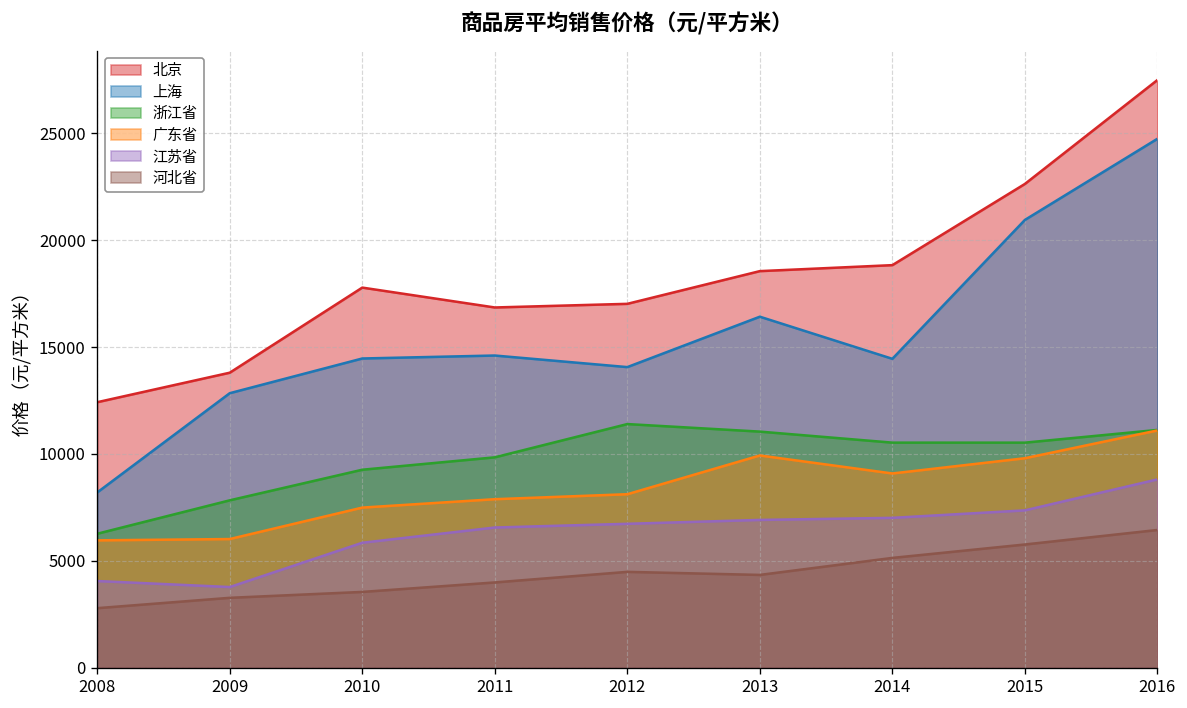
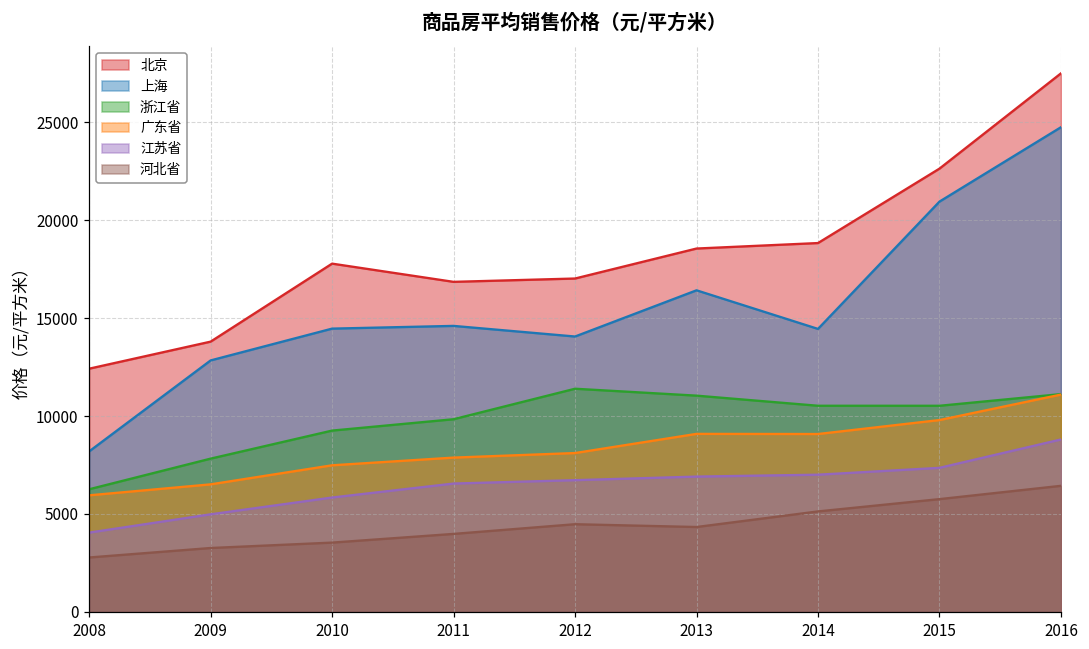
  {
    "北京": {
      "2008": 12400,
      "2009": 13800,
      "2010": 17800,
      "2011": 16900,
      "2012": 17000,
      "2013": 18600,
      "2014": 18800,
      "2015": 22600,
      "2016": 27500
    },
    "上海": {
      "2008": 8200,
      "2009": 12800,
      "2010": 14500,
      "2011": 14600,
      "2012": 14100,
      "2013": 16400,
      "2014": 14400,
      "2015": 20900,
      "2016": 24700
    },
    "浙江省": {
      "2008": 6300,
      "2009": 7800,
      "2010": 9300,
      "2011": 9800,
      "2012": 11400,
      "2013": 11000,
      "2014": 10500,
      "2015": 10500
    },
    "广东省": {
      "2008": 6000,
-     "2009": 6000,
+     "2009": 6500,
      "2010": 7500,
      "2011": 7900,
      "2012": 8100,
-     "2013": 9900,
+     "2013": 9100,
      "2014": 9100,
      "2015": 9800
    },
    "江苏省": {
      "2008": 4000,
-     "2009": 3800,
+     "2009": 5000,
      "2010": 5800,
      "2011": 6600,
      "2012": 6700,
      "2013": 6900,
      "2014": 7000,
      "2015": 7400,
      "2016": 8800
    },
    "河北省": {
      "2008": 2800,
      "2009": 3300,
      "2010": 3500,
      "2011": 4000,
      "2012": 4500,
      "2013": 4300,
      "2014": 5100,
      "2015": 5800,
      "2016": 6400
    }
  }
